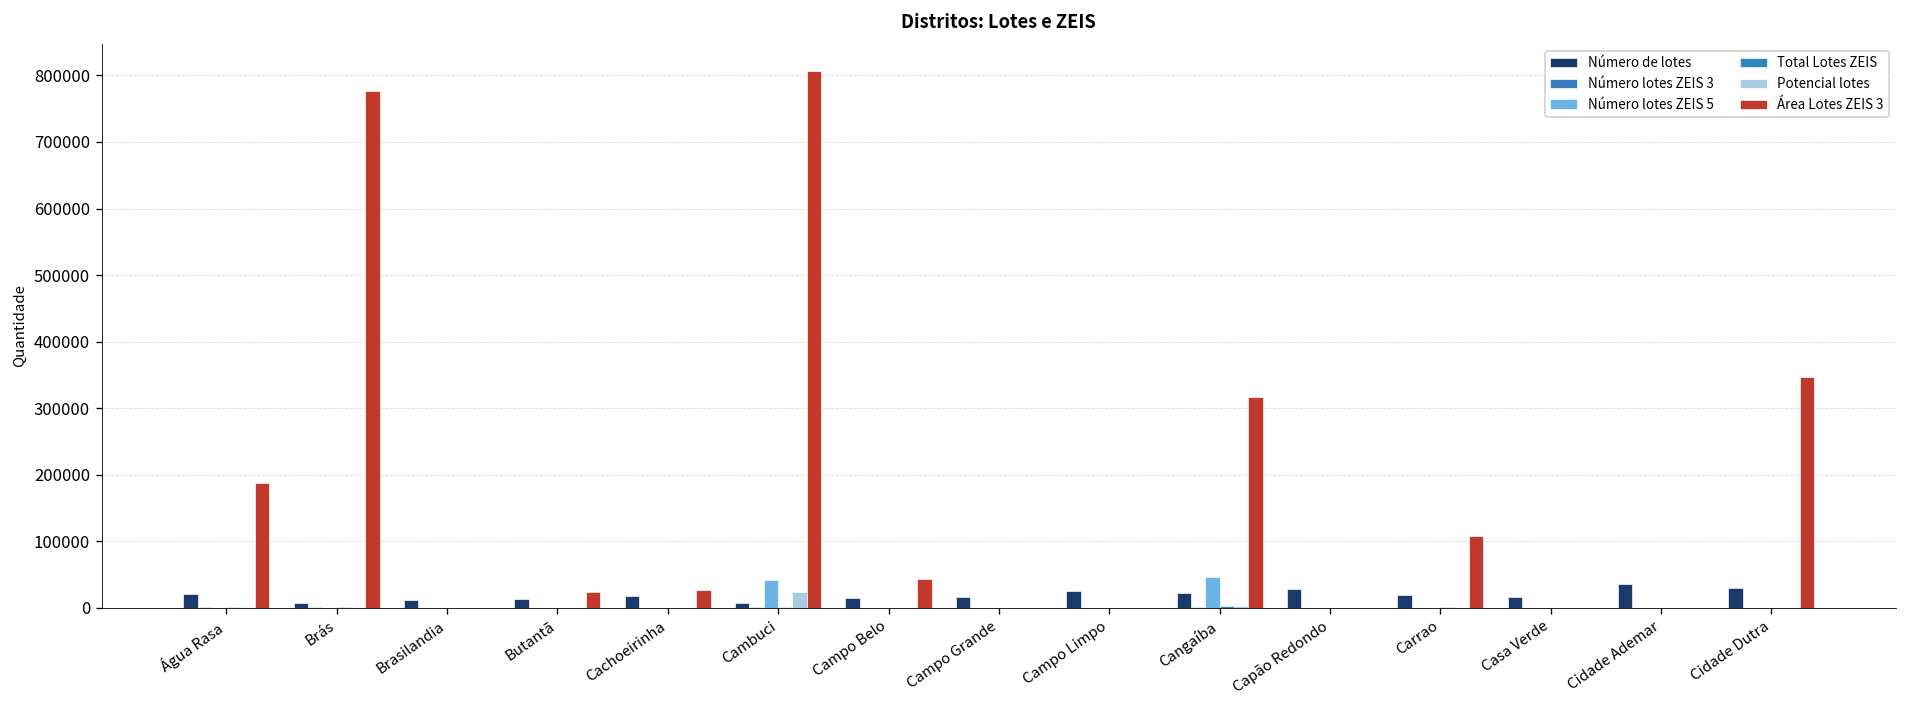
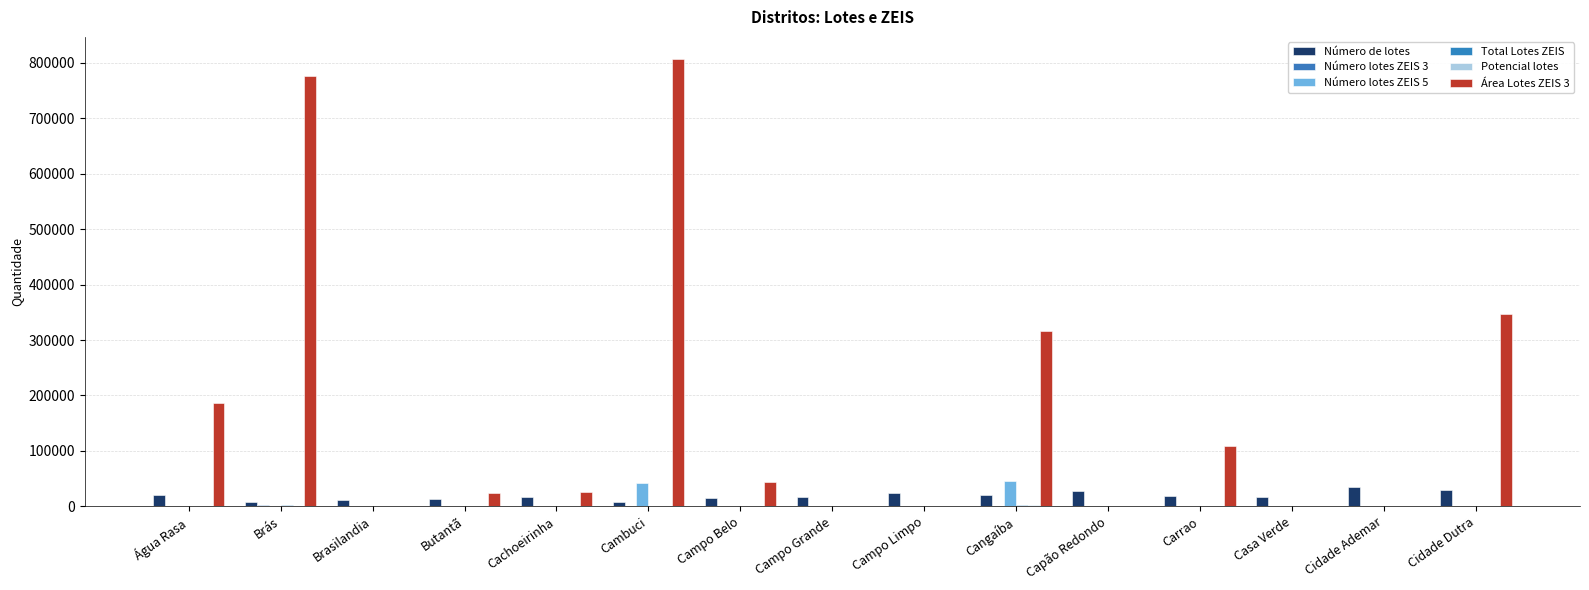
  {
    "Número de lotes": {
      "Água Rasa": 20000,
      "Brás": 10000,
      "Brasilandia": 10000,
      "Butantã": 10000,
      "Cachoeirinha": 20000,
      "Cambuci": 10000,
      "Campo Belo": 10000,
      "Campo Grande": 20000,
      "Campo Limpo": 20000,
      "Cangaíba": 20000,
      "Capão Redondo": 30000,
      "Carrao": 20000,
      "Casa Verde": 20000,
      "Cidade Ademar": 30000,
      "Cidade Dutra": 30000
    },
    "Número lotes ZEIS 5": {
      "Água Rasa": 0,
      "Brás": 0,
      "Cambuci": 40000,
      "Cangaíba": 50000,
      "Cidade Dutra": 0
    },
    "Potencial lotes": {
-     "Cambuci": 20000
+     "Cambuci": 0
    },
    "Área Lotes ZEIS 3": {
      "Água Rasa": 190000,
      "Brás": 780000,
      "Brasilandia": 0,
      "Butantã": 20000,
      "Cachoeirinha": 30000,
      "Cambuci": 810000,
      "Campo Belo": 40000,
      "Campo Grande": 0,
      "Campo Limpo": 0,
      "Cangaíba": 320000,
      "Capão Redondo": 0,
      "Carrao": 110000,
      "Casa Verde": 0,
      "Cidade Ademar": 0,
      "Cidade Dutra": 350000
    }
  }
